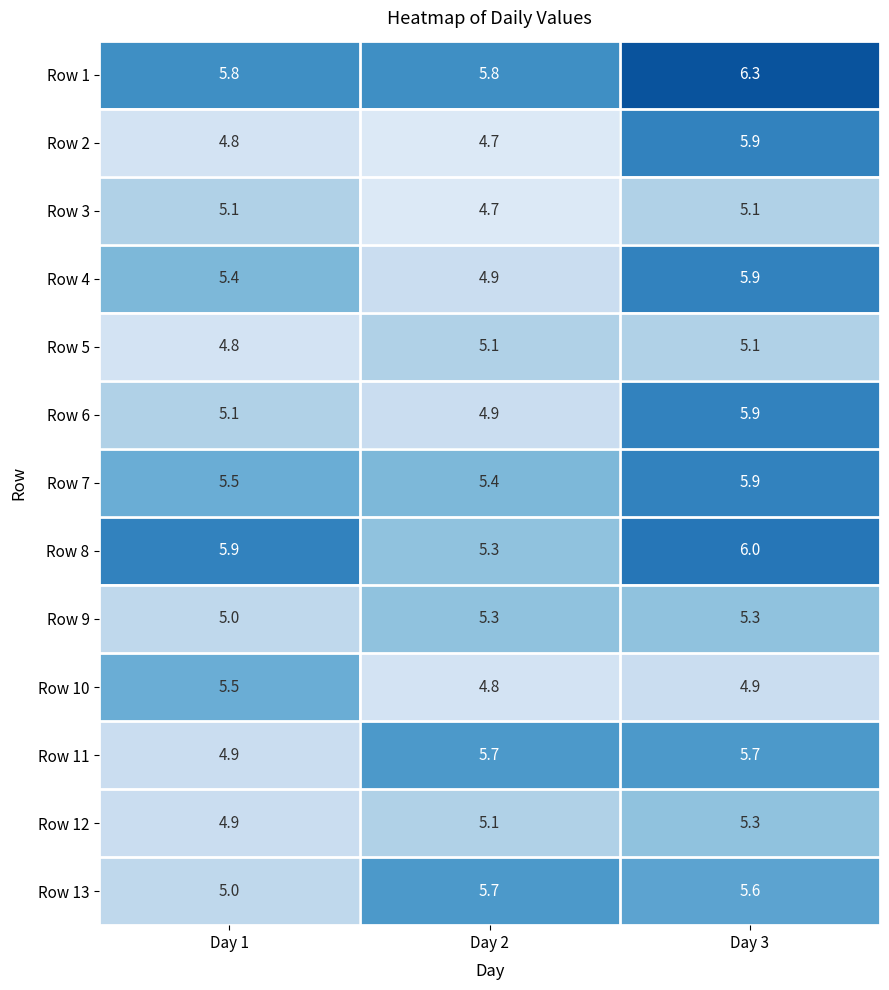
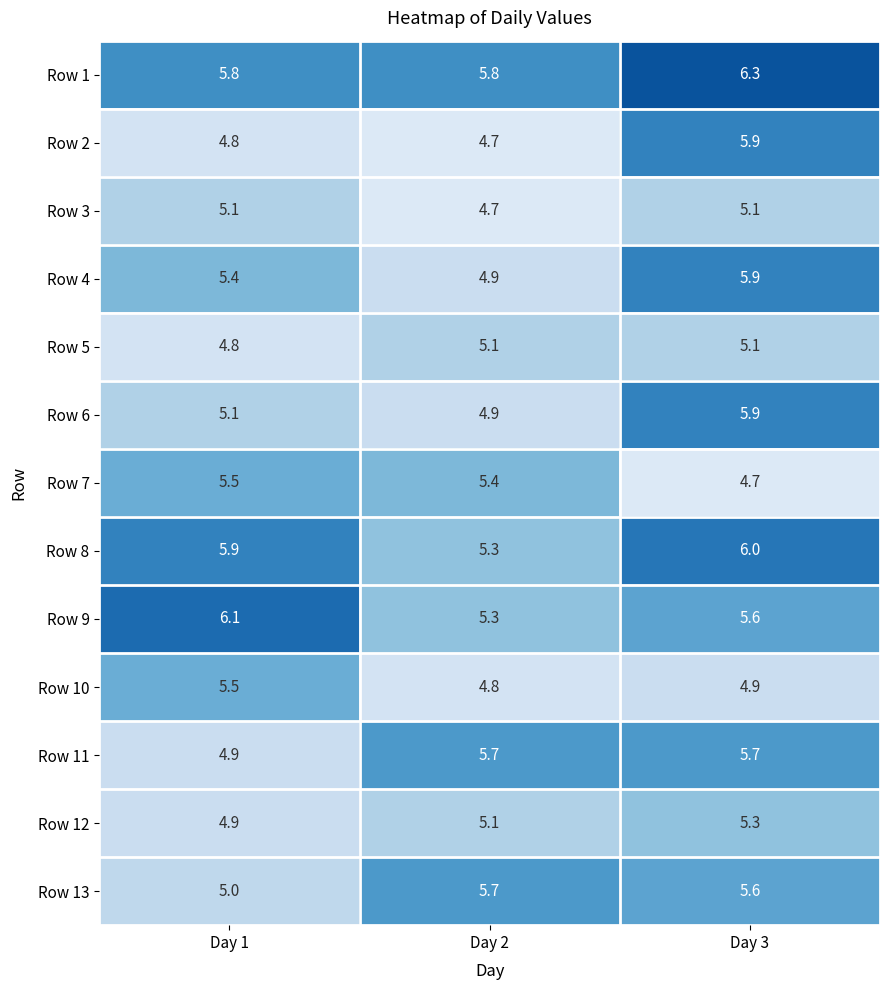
  {
    "Row 1": {
      "Day 1": 5.8,
      "Day 2": 5.8,
      "Day 3": 6.3
    },
    "Row 2": {
      "Day 1": 4.8,
      "Day 2": 4.7,
      "Day 3": 5.9
    },
    "Row 3": {
      "Day 1": 5.1,
      "Day 2": 4.7,
      "Day 3": 5.1
    },
    "Row 4": {
      "Day 1": 5.4,
      "Day 2": 4.9,
      "Day 3": 5.9
    },
    "Row 5": {
      "Day 1": 4.8,
      "Day 2": 5.1,
      "Day 3": 5.1
    },
    "Row 6": {
      "Day 1": 5.1,
      "Day 2": 4.9,
      "Day 3": 5.9
    },
    "Row 7": {
      "Day 1": 5.5,
      "Day 2": 5.4,
-     "Day 3": 5.9
+     "Day 3": 4.7
    },
    "Row 8": {
      "Day 1": 5.9,
      "Day 2": 5.3,
      "Day 3": 6.0
    },
    "Row 9": {
-     "Day 1": 5.0,
+     "Day 1": 6.1,
      "Day 2": 5.3,
-     "Day 3": 5.3
+     "Day 3": 5.6
    },
    "Row 10": {
      "Day 1": 5.5,
      "Day 2": 4.8,
      "Day 3": 4.9
    },
    "Row 11": {
      "Day 1": 4.9,
      "Day 2": 5.7,
      "Day 3": 5.7
    },
    "Row 12": {
      "Day 1": 4.9,
      "Day 2": 5.1,
      "Day 3": 5.3
    },
    "Row 13": {
      "Day 1": 5.0,
      "Day 2": 5.7,
      "Day 3": 5.6
    }
  }
